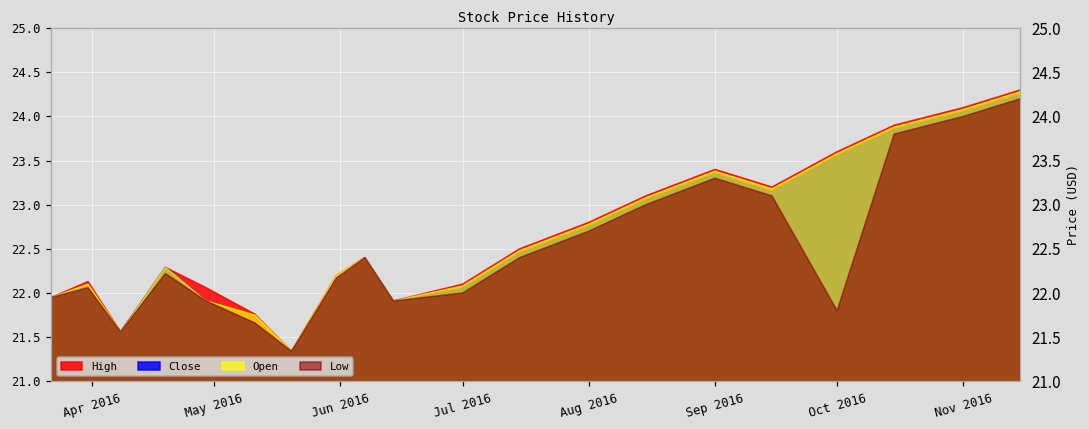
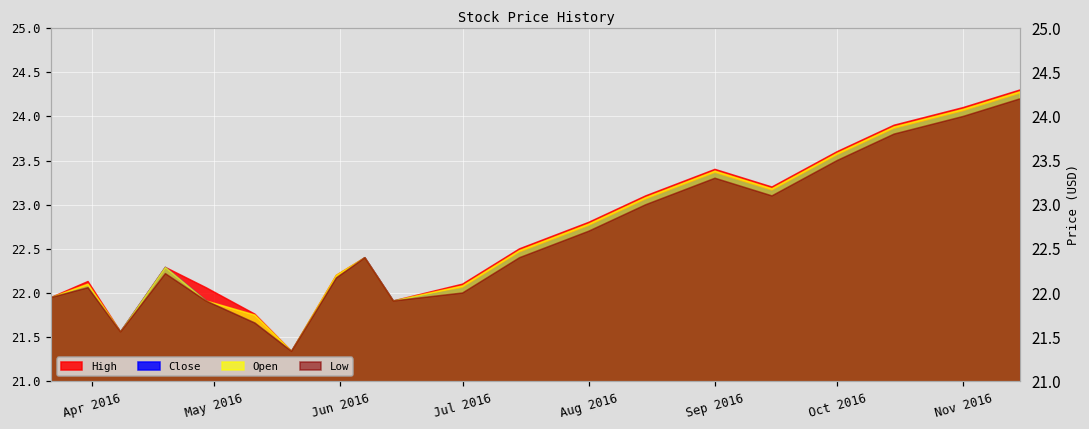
  {
    "Low": {
      "Jul 2016": 22.0,
      "Aug 2016": 22.7,
      "Sep 2016": 23.3,
-     "Oct 2016": 21.8,
+     "Oct 2016": 23.5,
      "Nov 2016": 24.0
    }
  }
